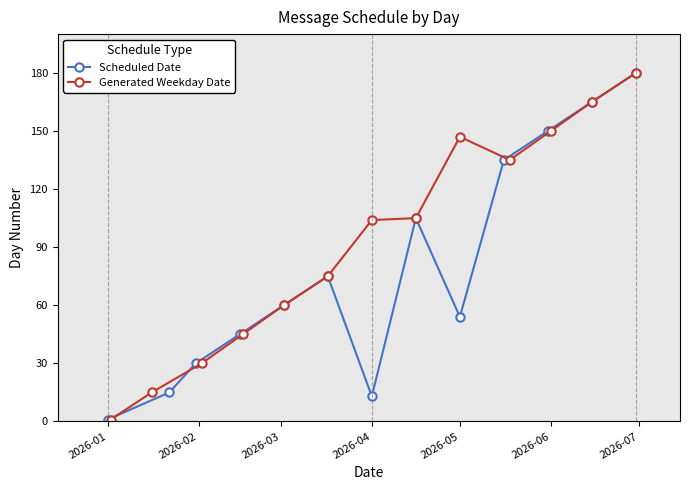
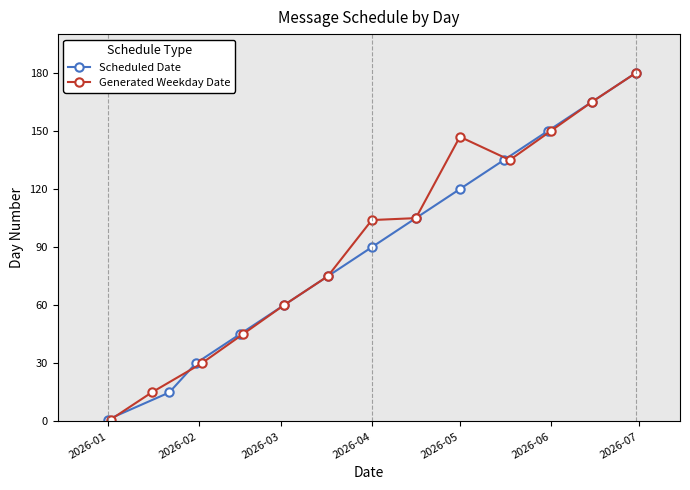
  {
    "Scheduled Date": {
      "2026-01": 1,
-     "2026-04": 13,
-     "2026-05": 54
+     "2026-04": 90,
+     "2026-05": 120
    },
    "Generated Weekday Date": {
      "2026-04": 104,
      "2026-05": 147,
      "2026-06": 150
    }
  }
